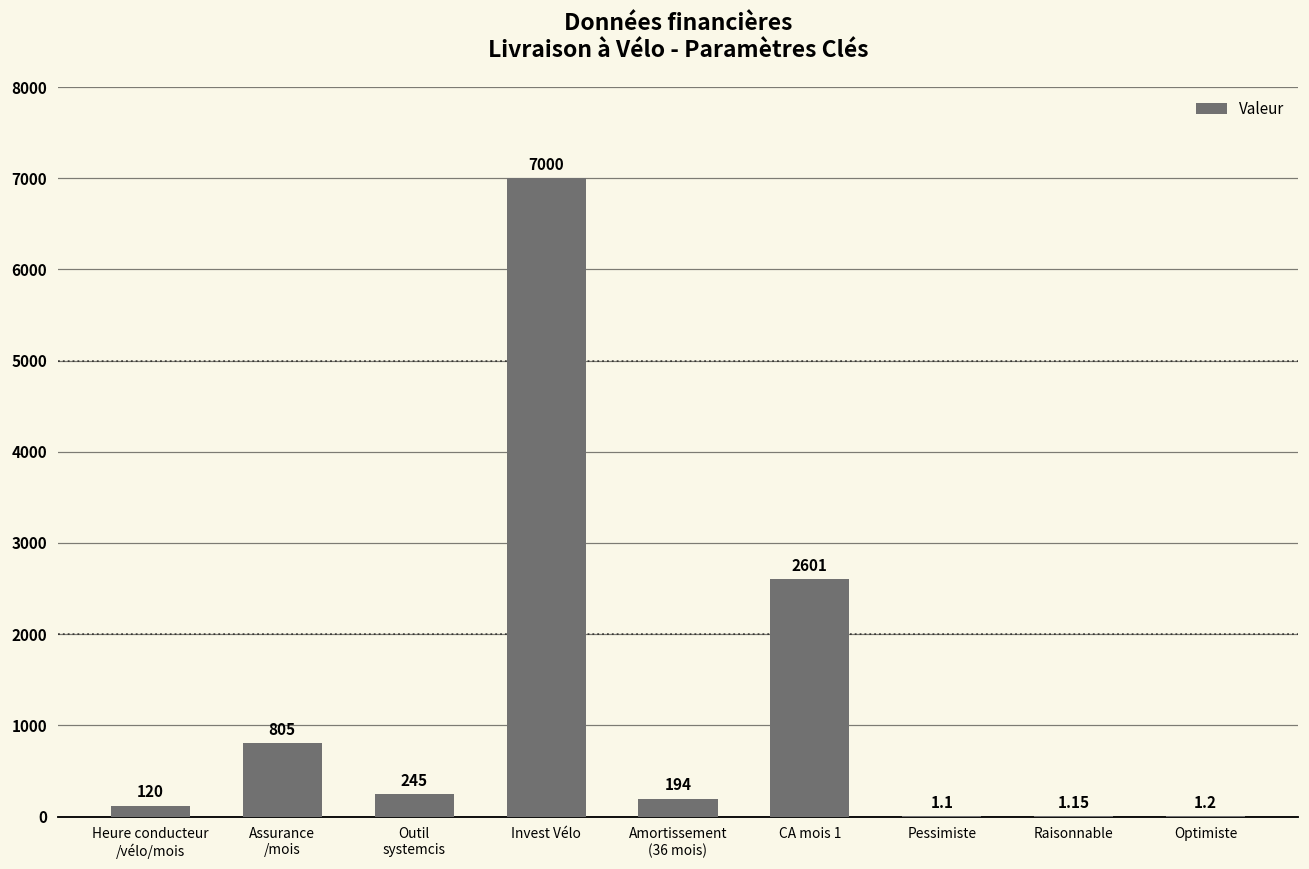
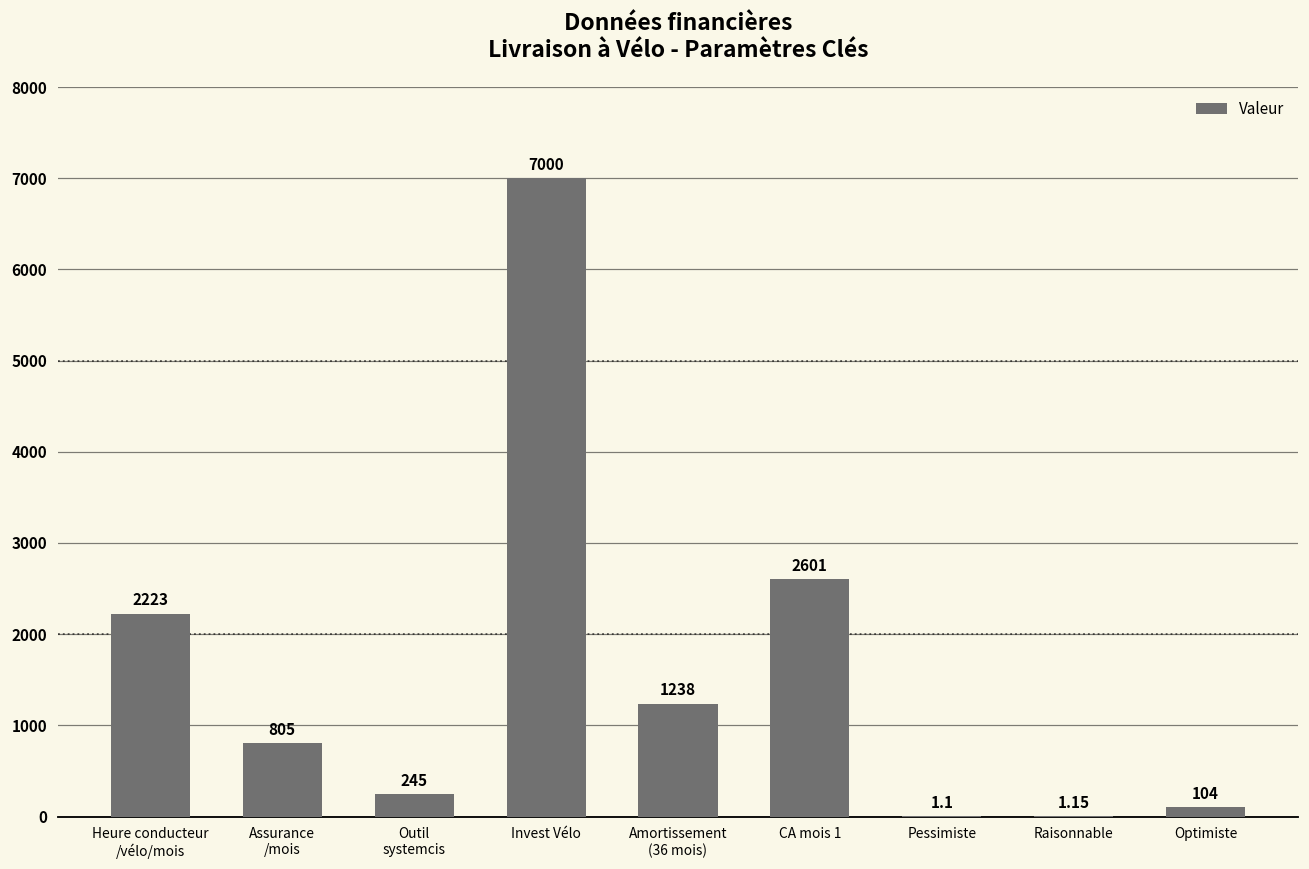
  {
-   "Heure conducteur /vélo/mois": 120,
+   "Heure conducteur /vélo/mois": 2223,
    "Assurance /mois": 805,
    "Outil systemcis": 245,
    "Invest Vélo": 7000,
-   "Amortissement (36 mois)": 194,
+   "Amortissement (36 mois)": 1238,
    "CA mois 1": 2601,
    "Pessimiste": 1.1,
    "Raisonnable": 1.15,
-   "Optimiste": 1.2
+   "Optimiste": 104
  }
